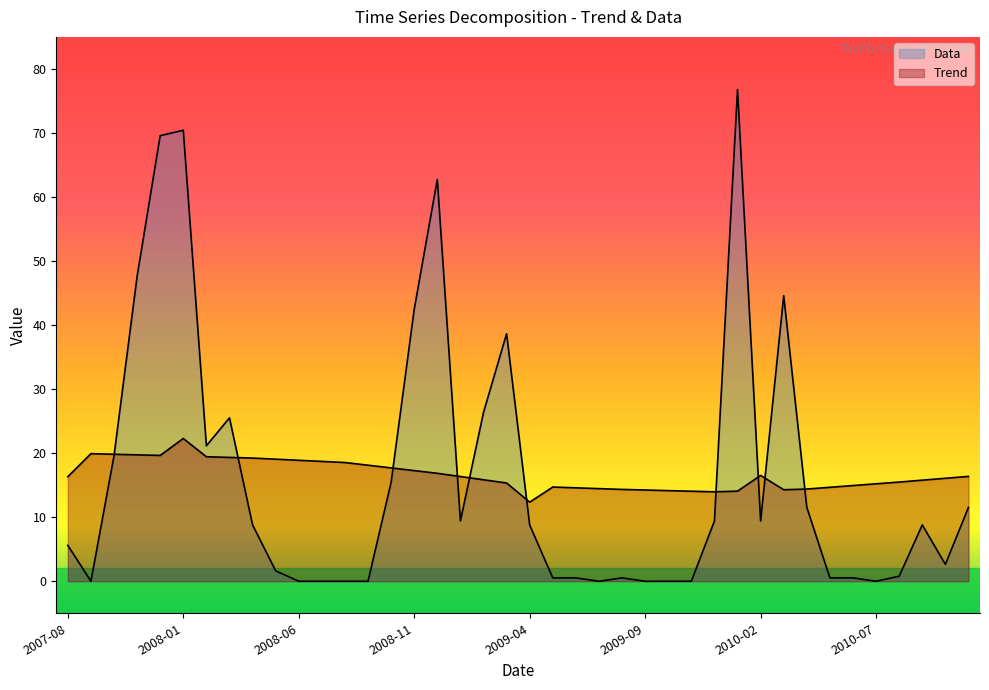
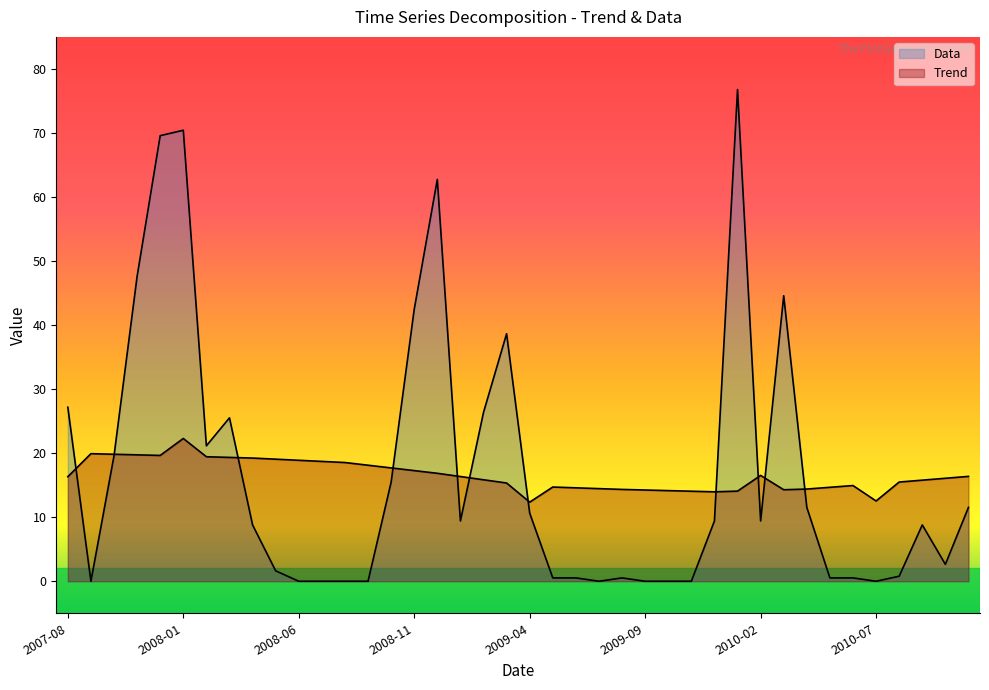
  {
    "Data": {
-     "2007-08": 6,
+     "2007-08": 27,
      "2008-01": 70,
      "2008-11": 42,
-     "2009-04": 9,
+     "2009-04": 11,
      "2010-02": 9
    },
    "Trend": {
      "2007-08": 16,
      "2008-01": 22,
      "2008-06": 19,
      "2008-11": 17,
      "2009-04": 12,
      "2009-09": 14,
      "2010-02": 17,
-     "2010-07": 15
+     "2010-07": 13
    }
  }
